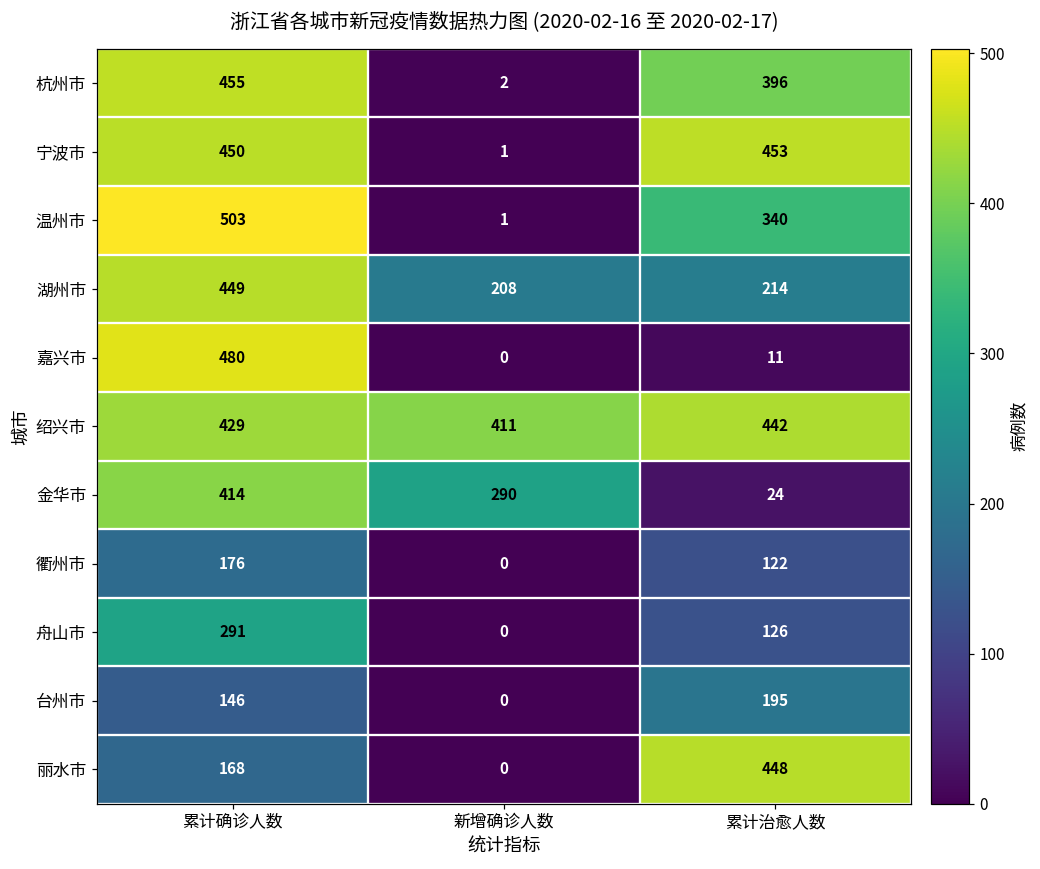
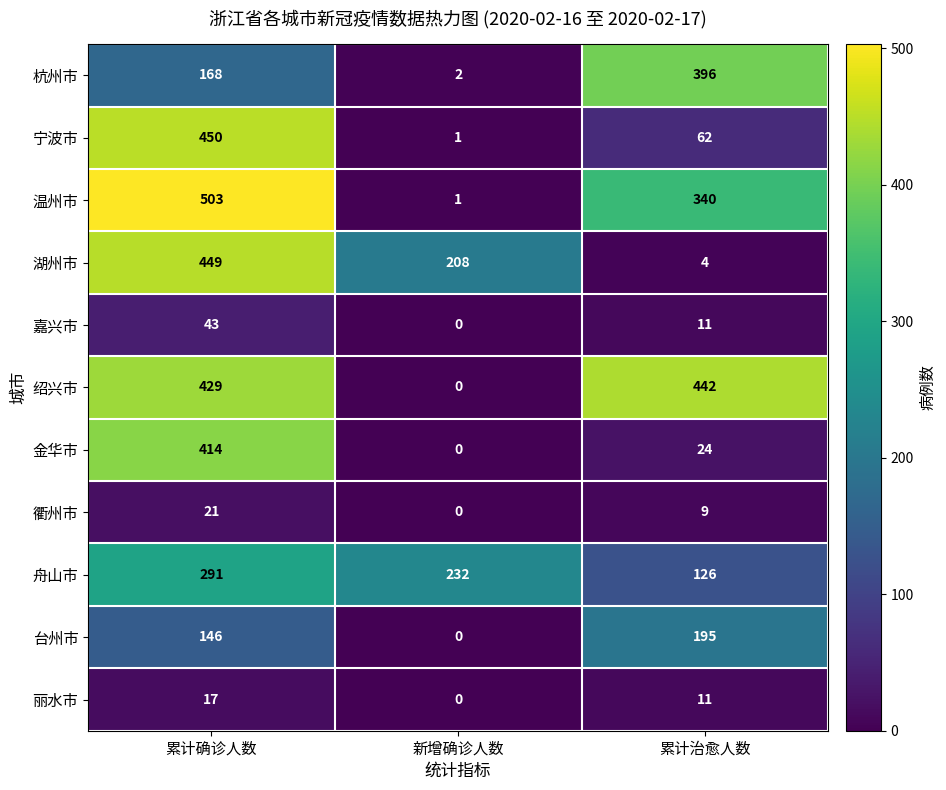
  {
    "杭州市": {
-     "累计确诊人数": 455,
+     "累计确诊人数": 168,
      "新增确诊人数": 2,
      "累计治愈人数": 396
    },
    "宁波市": {
      "累计确诊人数": 450,
      "新增确诊人数": 1,
-     "累计治愈人数": 453
+     "累计治愈人数": 62
    },
    "温州市": {
      "累计确诊人数": 503,
      "新增确诊人数": 1,
      "累计治愈人数": 340
    },
    "湖州市": {
      "累计确诊人数": 449,
      "新增确诊人数": 208,
-     "累计治愈人数": 214
+     "累计治愈人数": 4
    },
    "嘉兴市": {
-     "累计确诊人数": 480,
+     "累计确诊人数": 43,
      "新增确诊人数": 0,
      "累计治愈人数": 11
    },
    "绍兴市": {
      "累计确诊人数": 429,
-     "新增确诊人数": 411,
+     "新增确诊人数": 0,
      "累计治愈人数": 442
    },
    "金华市": {
      "累计确诊人数": 414,
-     "新增确诊人数": 290,
+     "新增确诊人数": 0,
      "累计治愈人数": 24
    },
    "衢州市": {
-     "累计确诊人数": 176,
+     "累计确诊人数": 21,
      "新增确诊人数": 0,
-     "累计治愈人数": 122
+     "累计治愈人数": 9
    },
    "舟山市": {
      "累计确诊人数": 291,
-     "新增确诊人数": 0,
+     "新增确诊人数": 232,
      "累计治愈人数": 126
    },
    "台州市": {
      "累计确诊人数": 146,
      "新增确诊人数": 0,
      "累计治愈人数": 195
    },
    "丽水市": {
-     "累计确诊人数": 168,
+     "累计确诊人数": 17,
      "新增确诊人数": 0,
-     "累计治愈人数": 448
+     "累计治愈人数": 11
    }
  }
